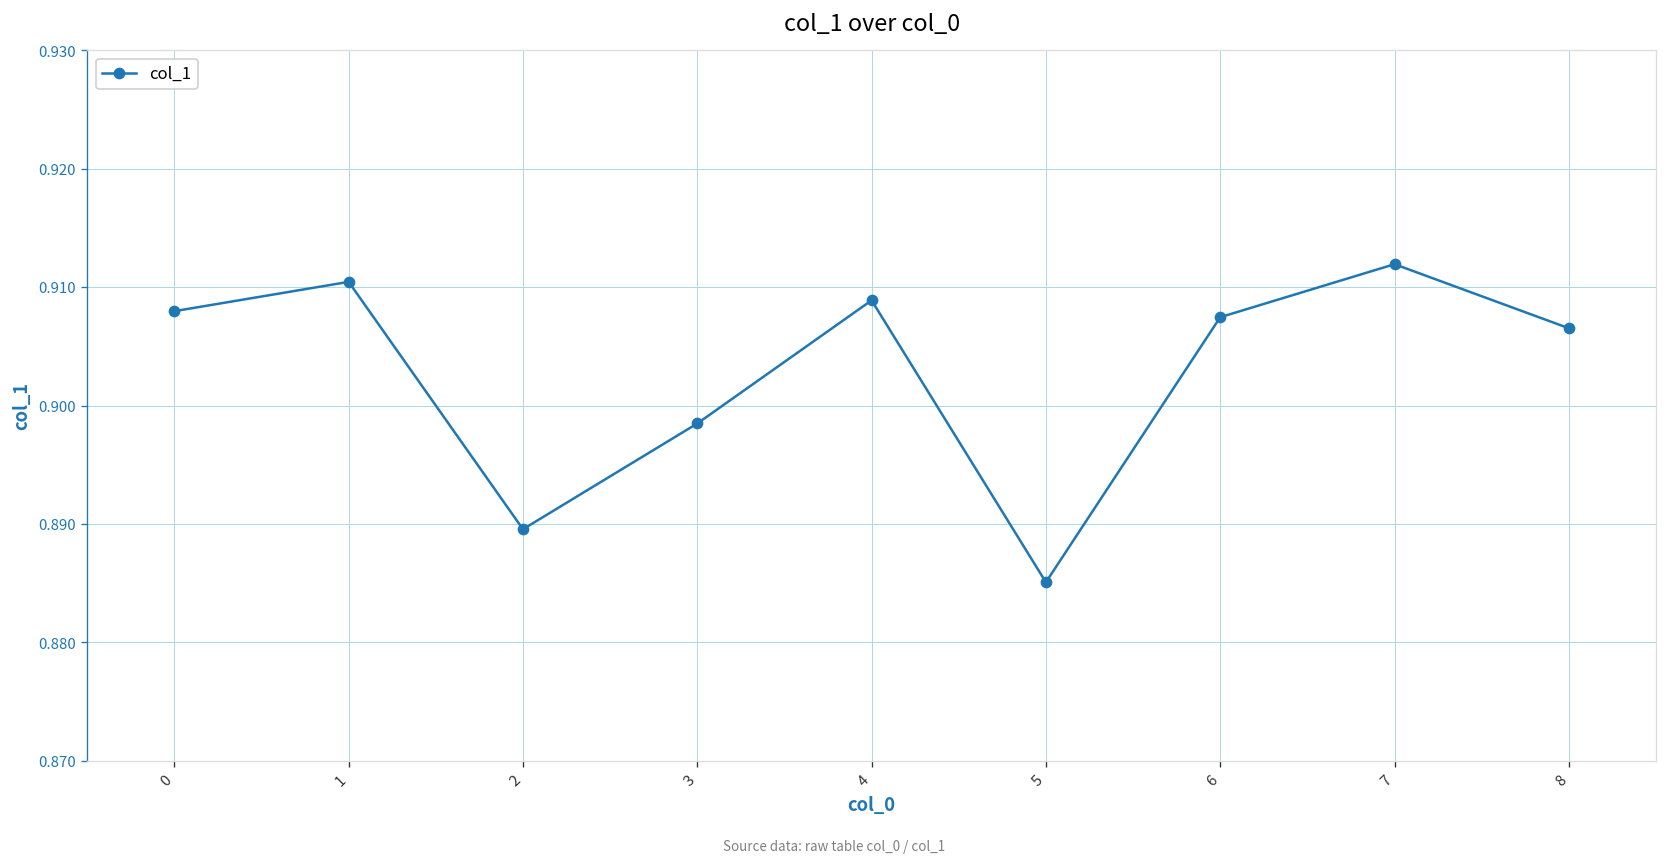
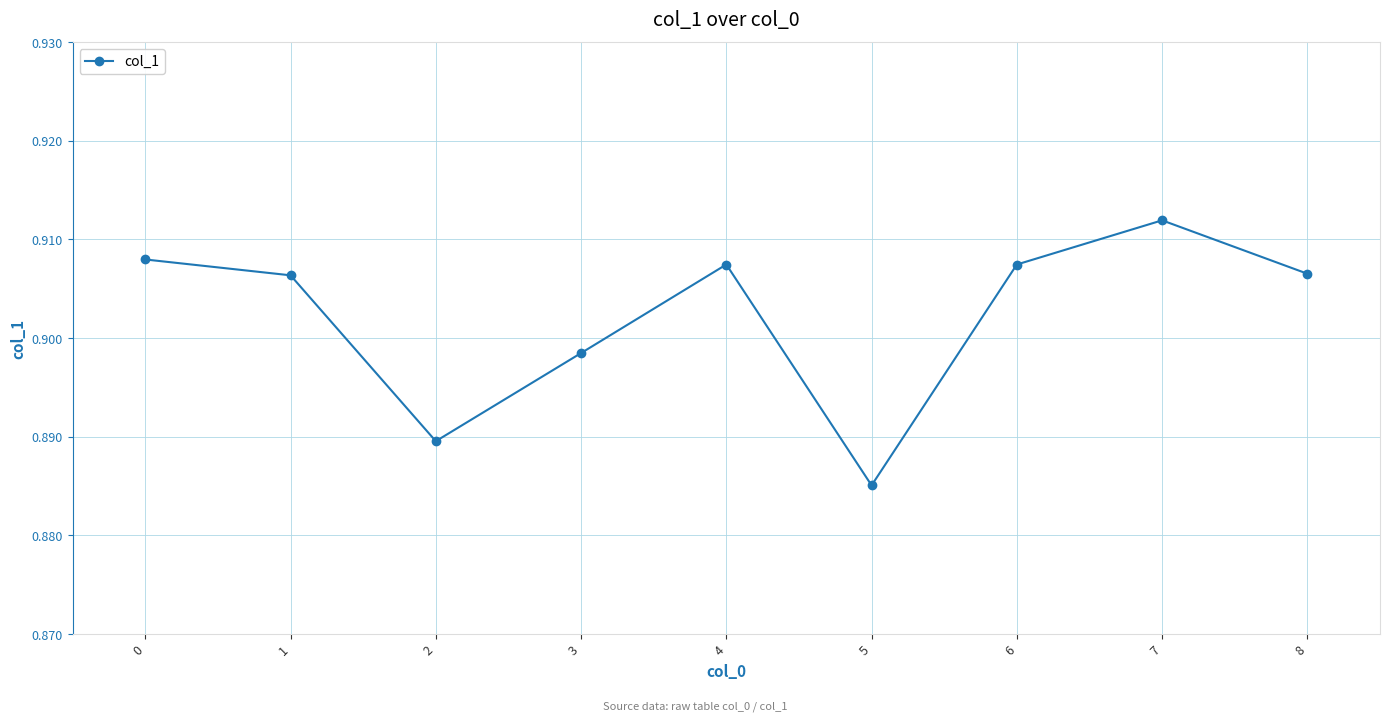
  {
    "0": 0.908,
-   "1": 0.910,
+   "1": 0.906,
    "2": 0.890,
    "3": 0.898,
-   "4": 0.909,
+   "4": 0.907,
    "5": 0.885,
    "6": 0.907,
    "7": 0.912,
    "8": 0.907
  }
